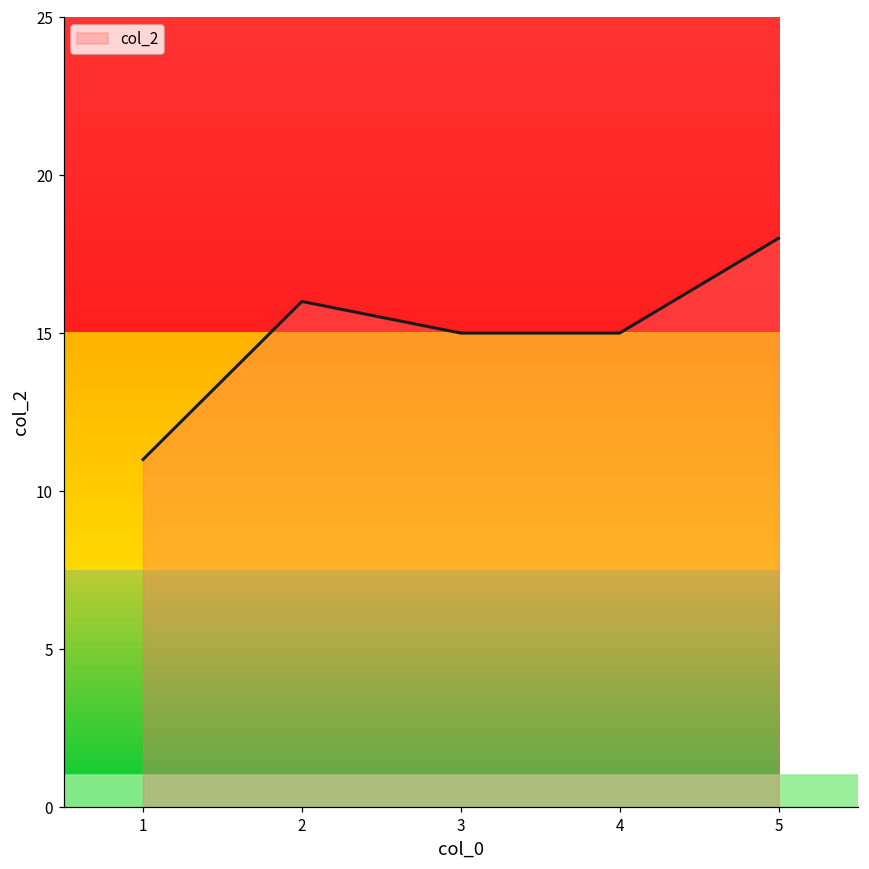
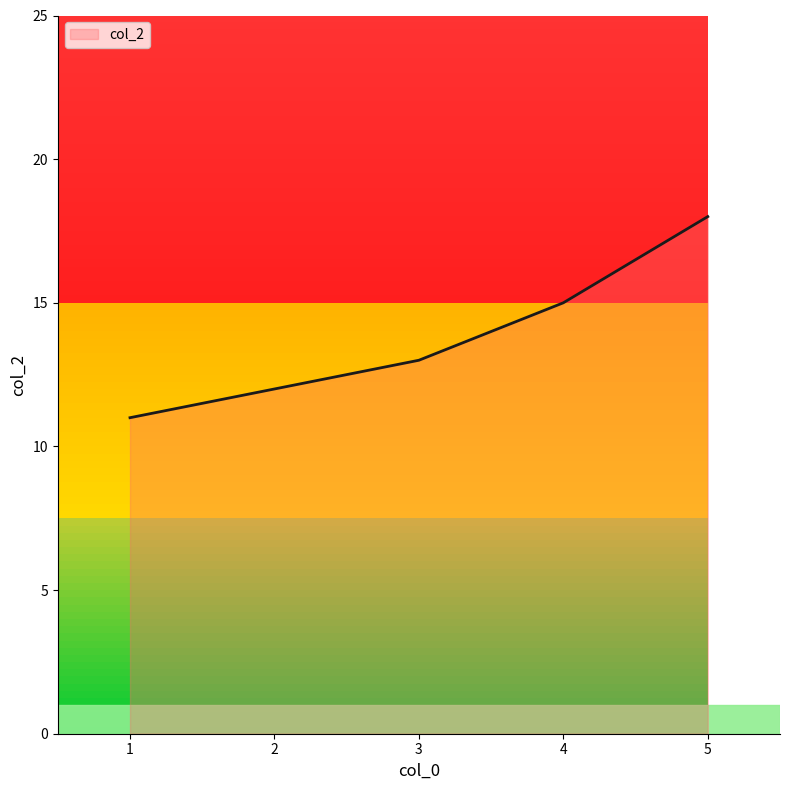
  {
    "1": 11,
-   "2": 16,
-   "3": 15,
+   "2": 12,
+   "3": 13,
    "4": 15,
    "5": 18
  }
